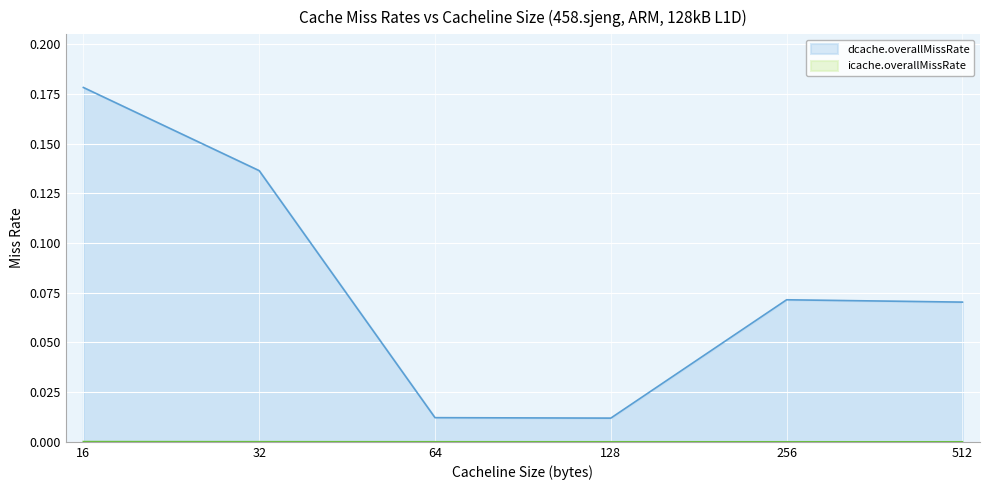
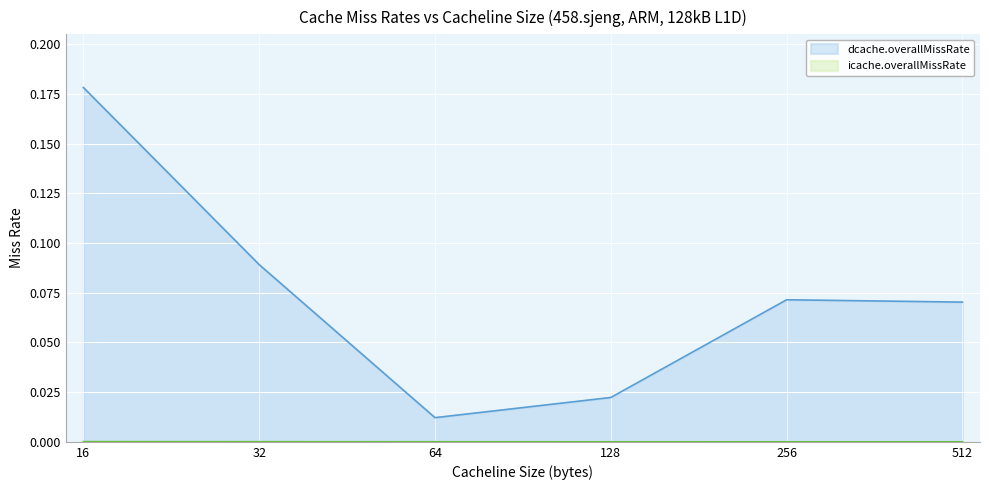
  {
    "dcache.overallMissRate": {
      "16": 0.178,
-     "32": 0.136,
+     "32": 0.089,
      "64": 0.012,
-     "128": 0.012,
+     "128": 0.022,
      "256": 0.071,
      "512": 0.070
    },
    "icache.overallMissRate": {
      "16": 0.000,
      "32": 0.000,
      "64": 0.000,
      "128": 0.000,
      "256": 0.000,
      "512": 0.000
    }
  }
